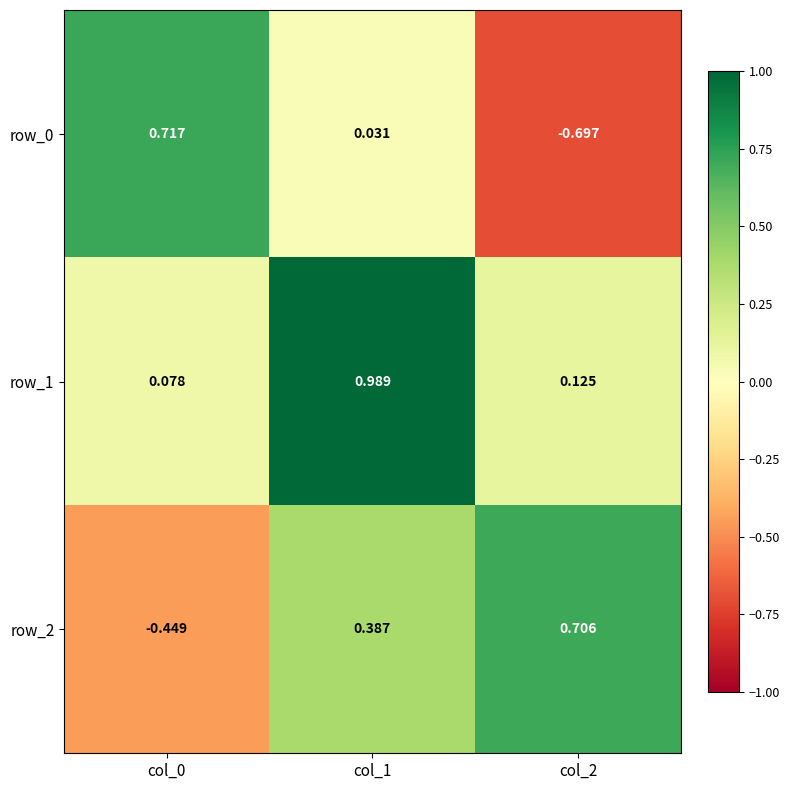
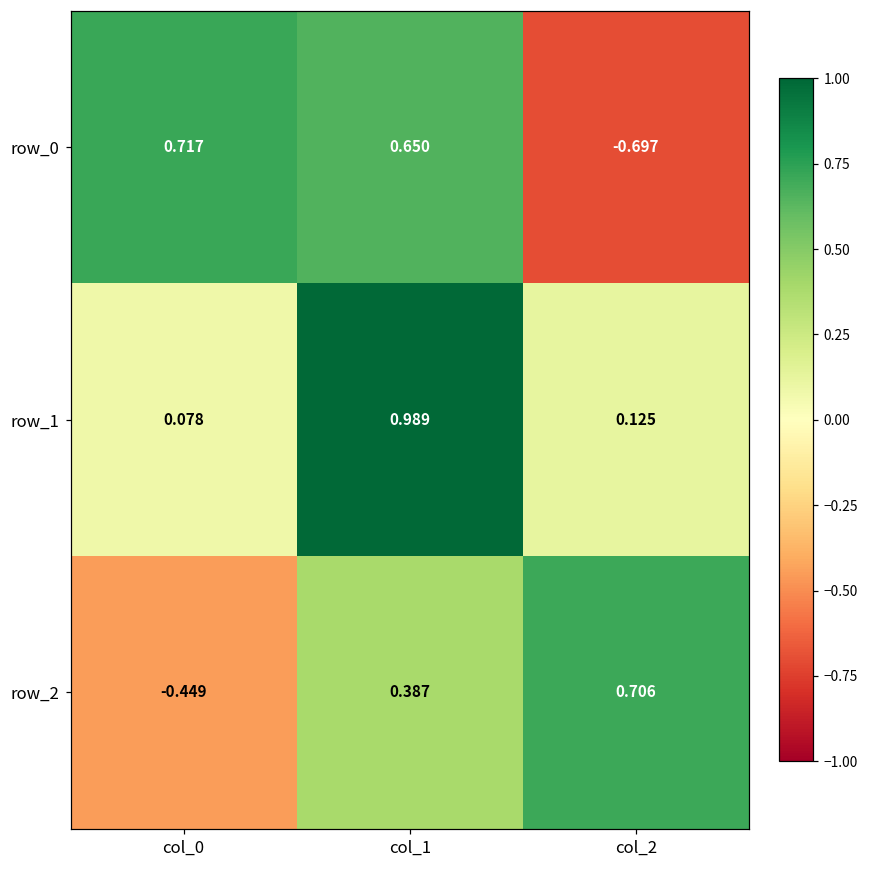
  {
    "row_0": {
      "col_0": 0.717,
-     "col_1": 0.031,
+     "col_1": 0.650,
      "col_2": -0.697
    },
    "row_1": {
      "col_0": 0.078,
      "col_1": 0.989,
      "col_2": 0.125
    },
    "row_2": {
      "col_0": -0.449,
      "col_1": 0.387,
      "col_2": 0.706
    }
  }
